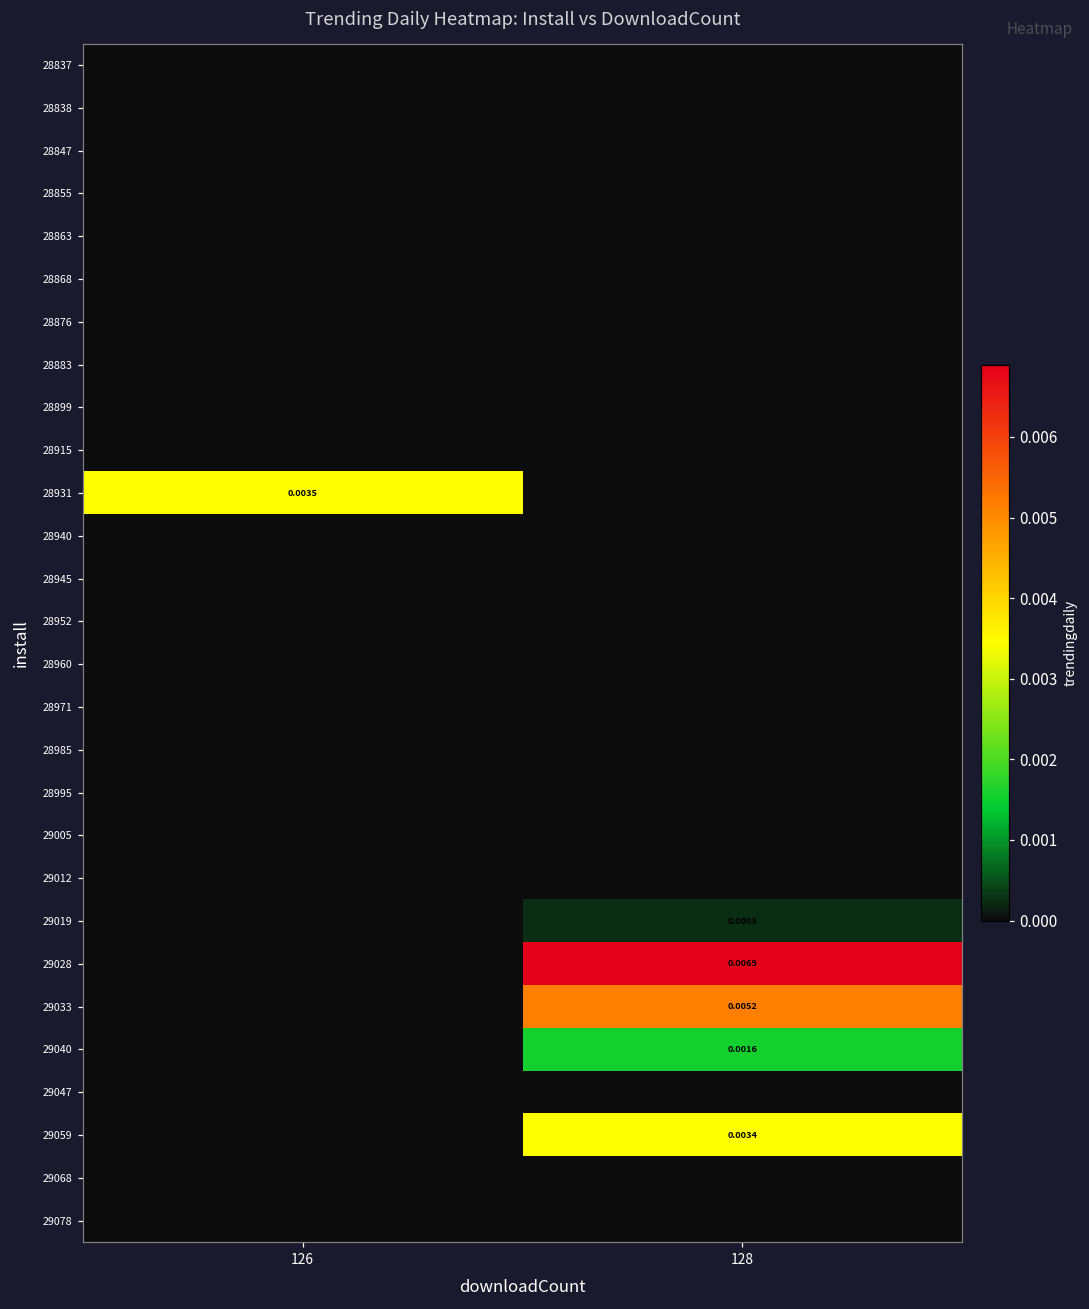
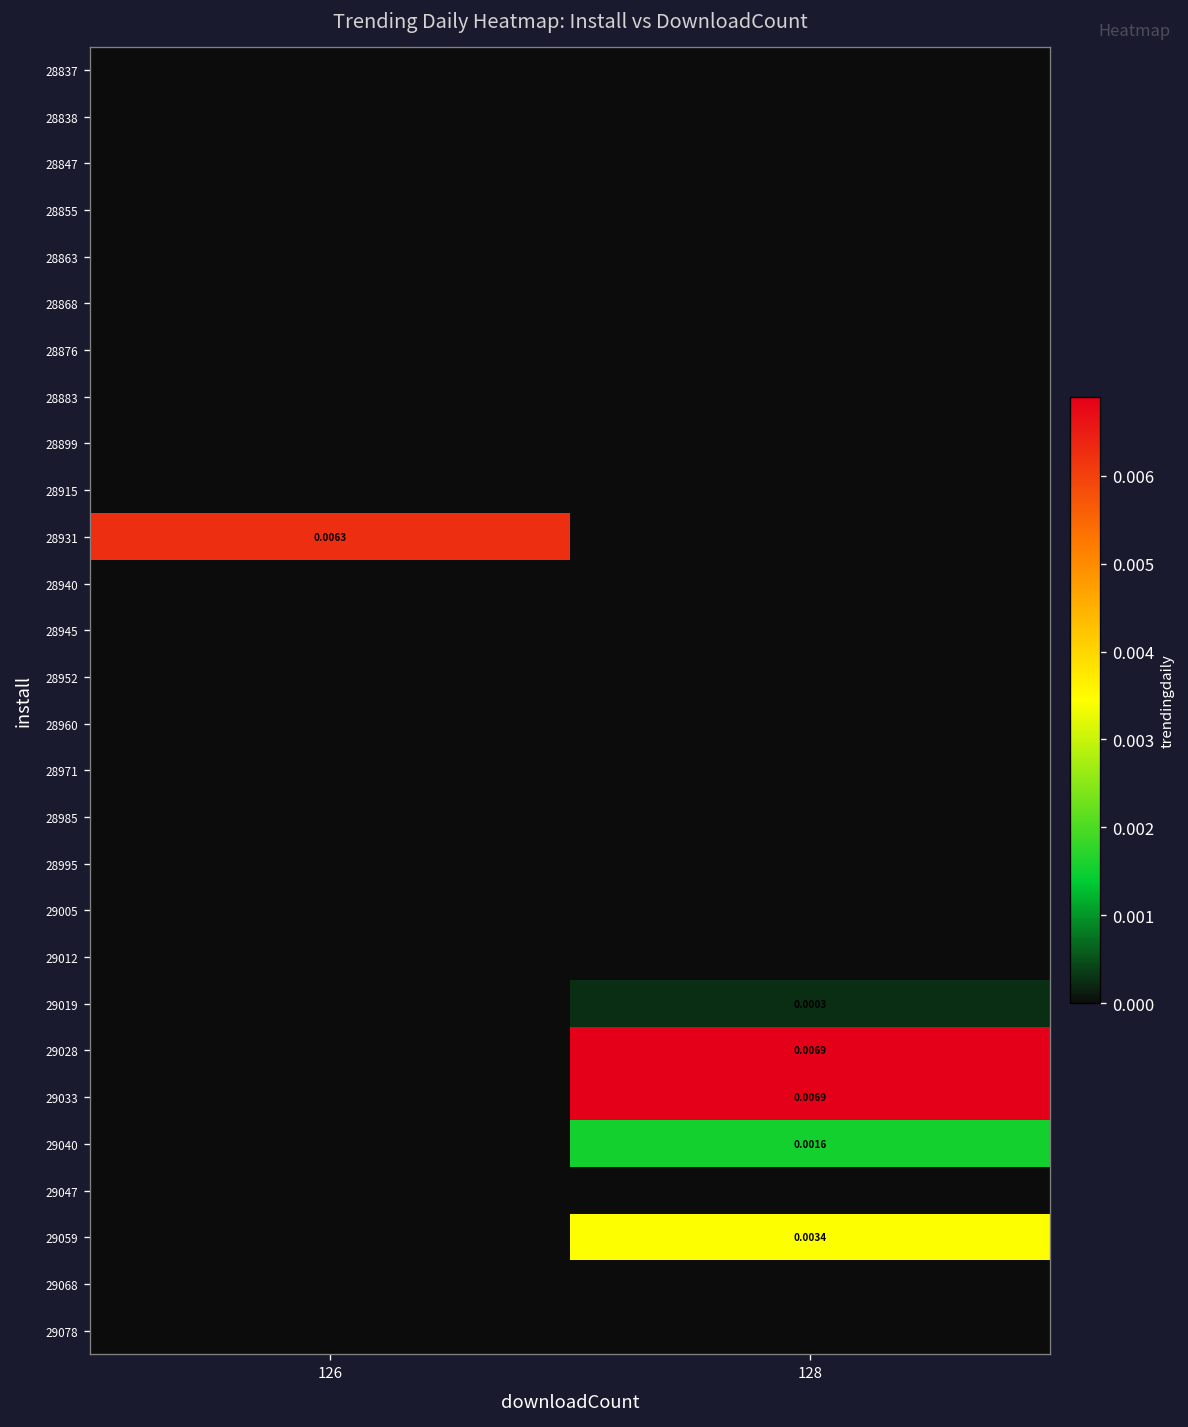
  {
    "28931": {
-     "126": 0.0035
+     "126": 0.0063
    },
    "29028": {
      "128": 0.0069
    },
    "29033": {
-     "128": 0.0052
+     "128": 0.0069
    },
    "29040": {
      "128": 0.0016
    },
    "29059": {
      "128": 0.0034
    }
  }
